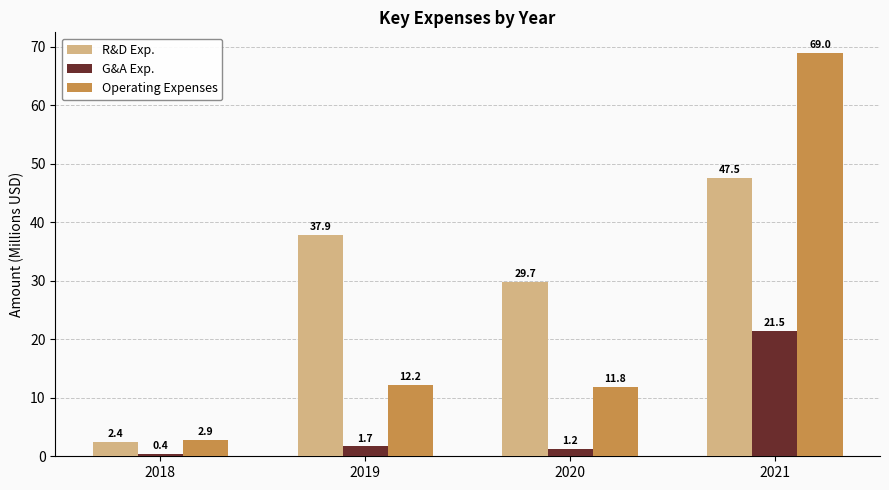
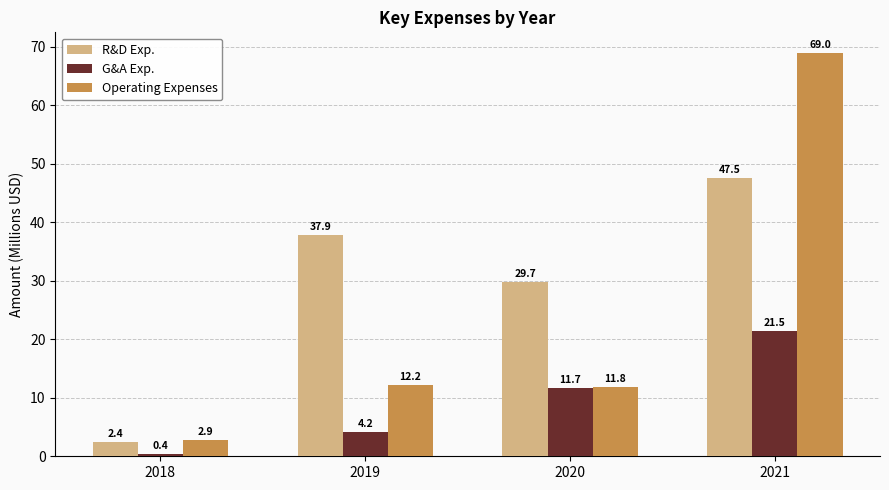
  {
    "R&D Exp.": {
      "2018": 2.4,
      "2019": 37.9,
      "2020": 29.7,
      "2021": 47.5
    },
    "G&A Exp.": {
      "2018": 0.4,
-     "2019": 1.7,
-     "2020": 1.2,
+     "2019": 4.2,
+     "2020": 11.7,
      "2021": 21.5
    },
    "Operating Expenses": {
      "2018": 2.9,
      "2019": 12.2,
      "2020": 11.8,
      "2021": 69.0
    }
  }
